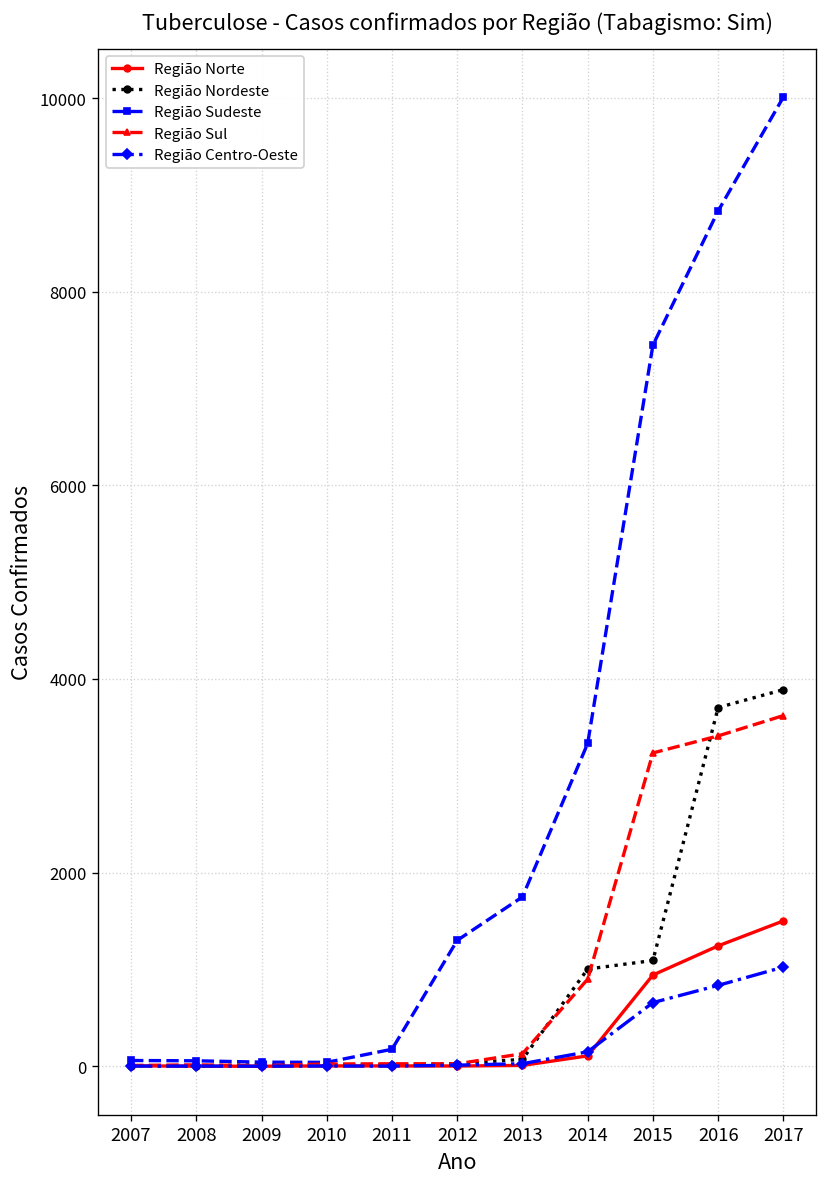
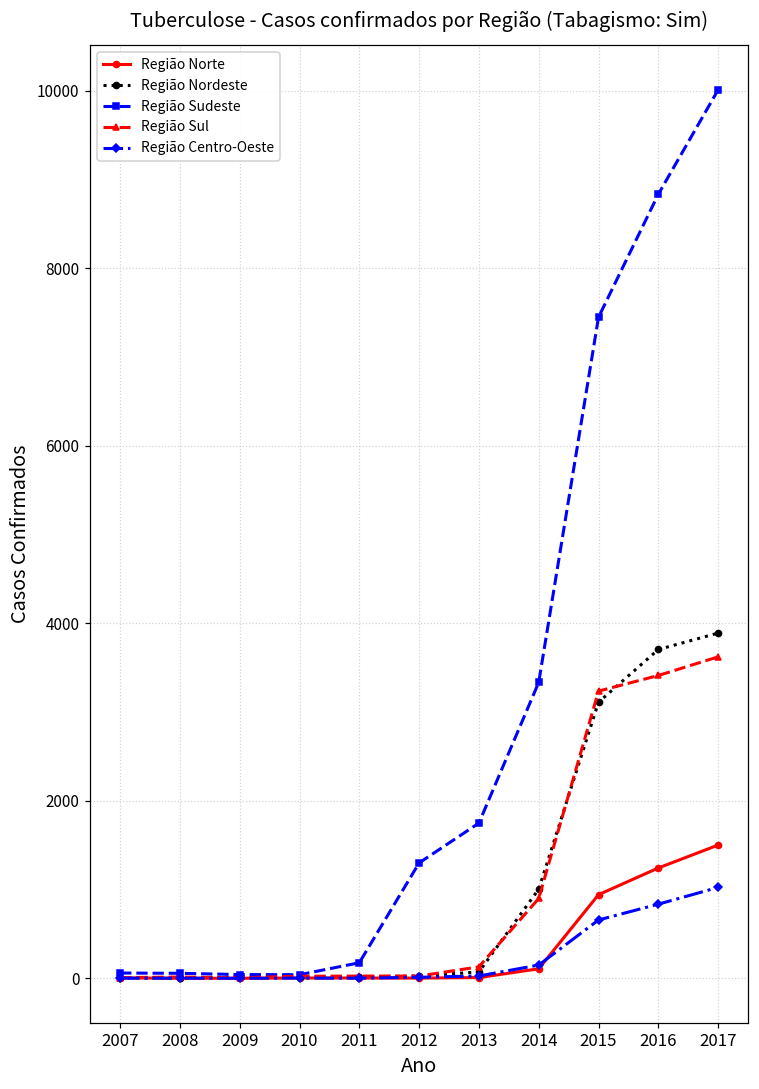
  {
    "Região Nordeste": {
      "2013": 100,
      "2014": 1000,
-     "2015": 1100,
+     "2015": 3100,
      "2016": 3700,
      "2017": 3900
    }
  }
